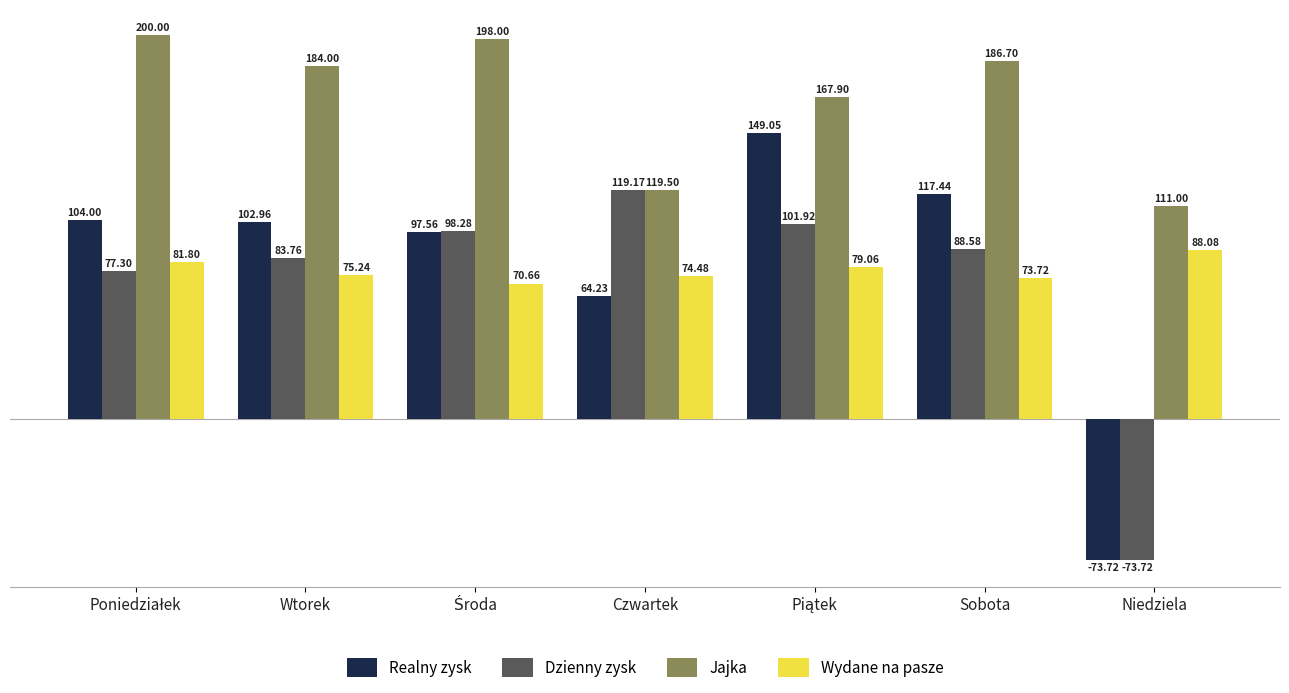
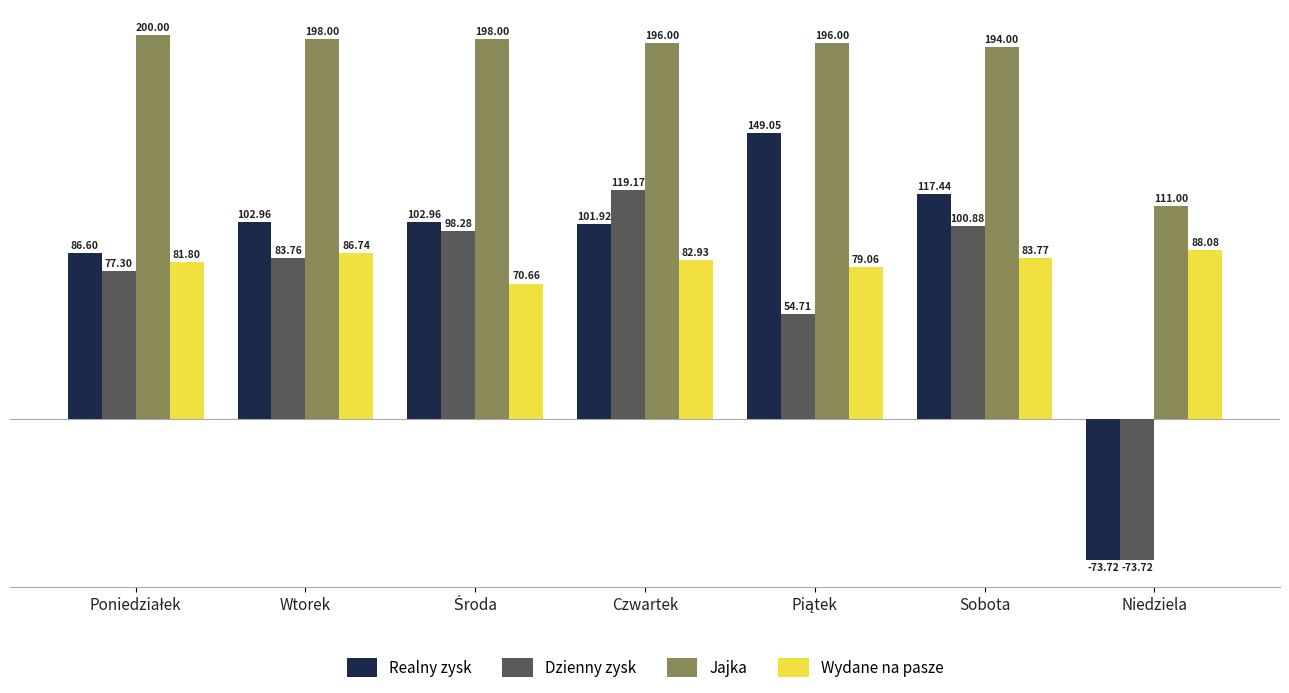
  {
    "Realny zysk": {
-     "Poniedziałek": 104.00,
+     "Poniedziałek": 86.60,
      "Wtorek": 102.96,
-     "Środa": 97.56,
-     "Czwartek": 64.23,
+     "Środa": 102.96,
+     "Czwartek": 101.92,
      "Piątek": 149.05,
      "Sobota": 117.44,
      "Niedziela": -73.72
    },
    "Dzienny zysk": {
      "Poniedziałek": 77.30,
      "Wtorek": 83.76,
      "Środa": 98.28,
      "Czwartek": 119.17,
-     "Piątek": 101.92,
-     "Sobota": 88.58,
+     "Piątek": 54.71,
+     "Sobota": 100.88,
      "Niedziela": -73.72
    },
    "Jajka": {
      "Poniedziałek": 200.00,
-     "Wtorek": 184.00,
+     "Wtorek": 198.00,
      "Środa": 198.00,
-     "Czwartek": 119.50,
-     "Piątek": 167.90,
-     "Sobota": 186.70,
+     "Czwartek": 196.00,
+     "Piątek": 196.00,
+     "Sobota": 194.00,
      "Niedziela": 111.00
    },
    "Wydane na pasze": {
      "Poniedziałek": 81.80,
-     "Wtorek": 75.24,
+     "Wtorek": 86.74,
      "Środa": 70.66,
-     "Czwartek": 74.48,
+     "Czwartek": 82.93,
      "Piątek": 79.06,
-     "Sobota": 73.72,
+     "Sobota": 83.77,
      "Niedziela": 88.08
    }
  }
